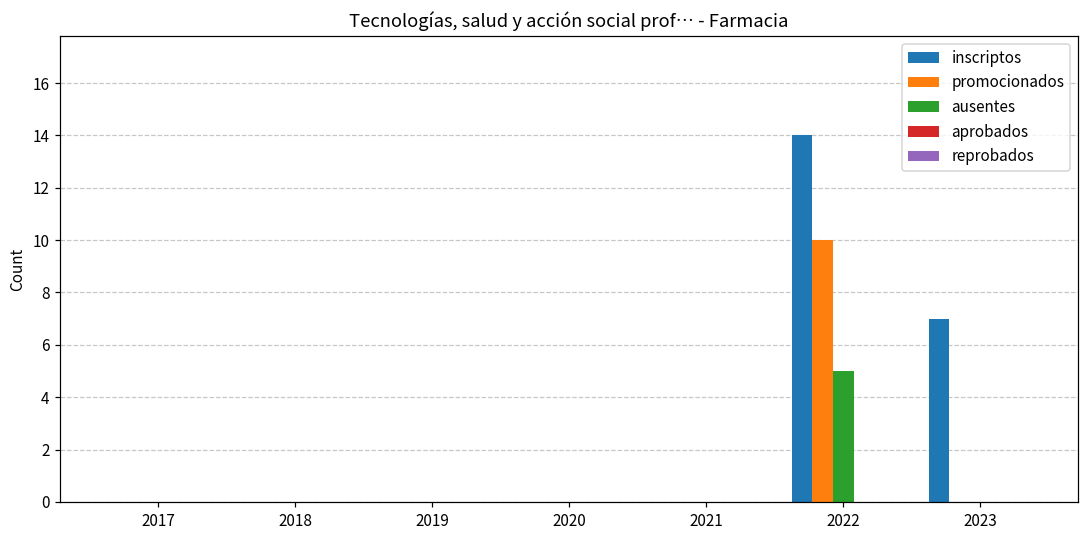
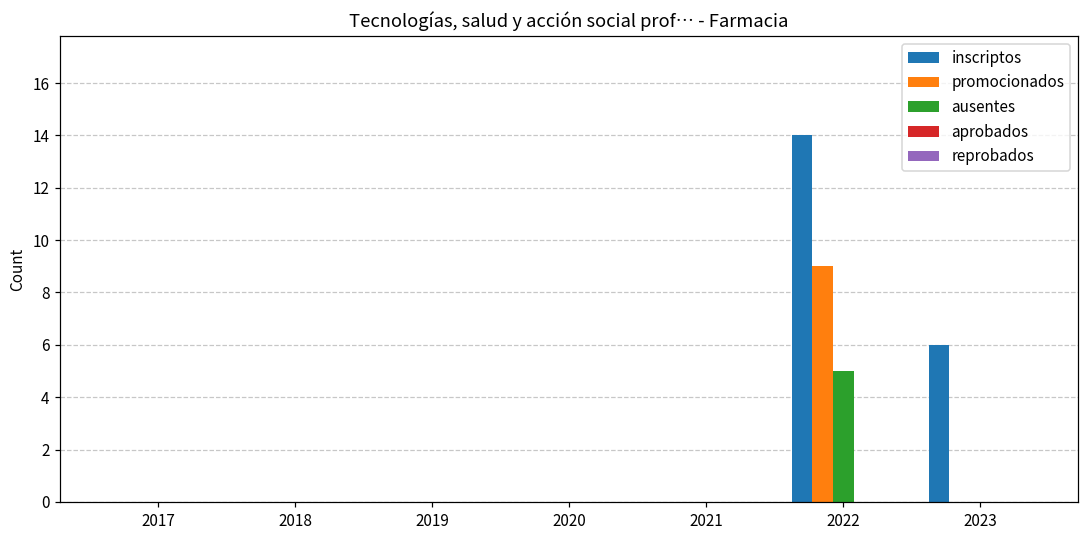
  {
    "inscriptos": {
      "2017": 0,
      "2018": 0,
      "2019": 0,
      "2020": 0,
      "2021": 0,
      "2022": 14,
-     "2023": 7
+     "2023": 6
    },
    "promocionados": {
      "2017": 0,
      "2018": 0,
      "2019": 0,
      "2020": 0,
      "2021": 0,
-     "2022": 10,
+     "2022": 9,
      "2023": 0
    },
    "ausentes": {
      "2017": 0,
      "2018": 0,
      "2019": 0,
      "2020": 0,
      "2021": 0,
      "2022": 5,
      "2023": 0
    },
    "aprobados": {
      "2017": 0,
      "2018": 0,
      "2019": 0,
      "2020": 0,
      "2021": 0,
      "2022": 0,
      "2023": 0
    },
    "reprobados": {
      "2017": 0,
      "2018": 0,
      "2019": 0,
      "2020": 0,
      "2021": 0,
      "2022": 0,
      "2023": 0
    }
  }
